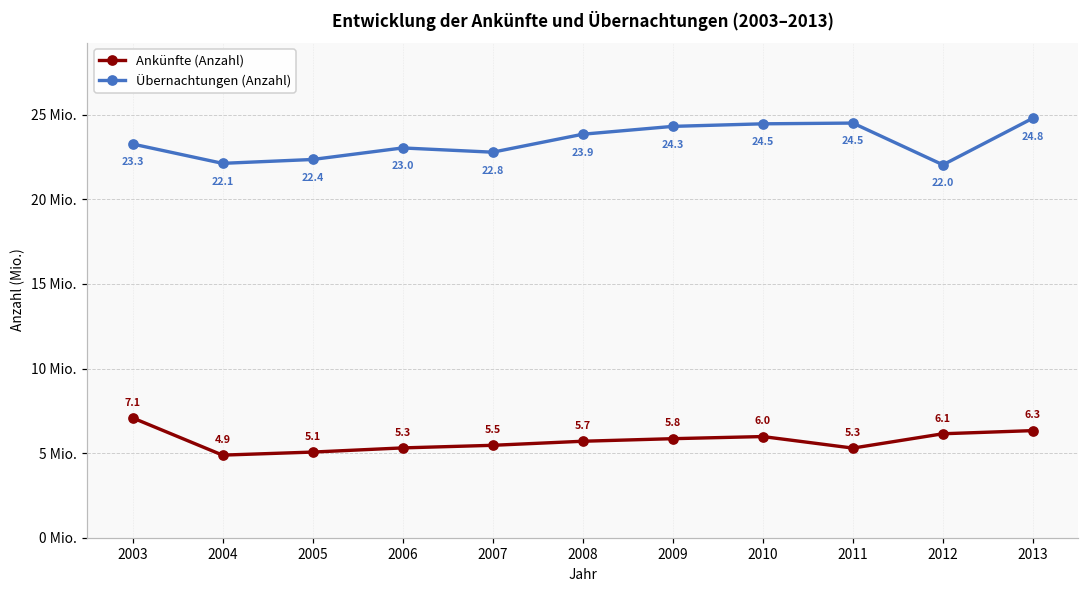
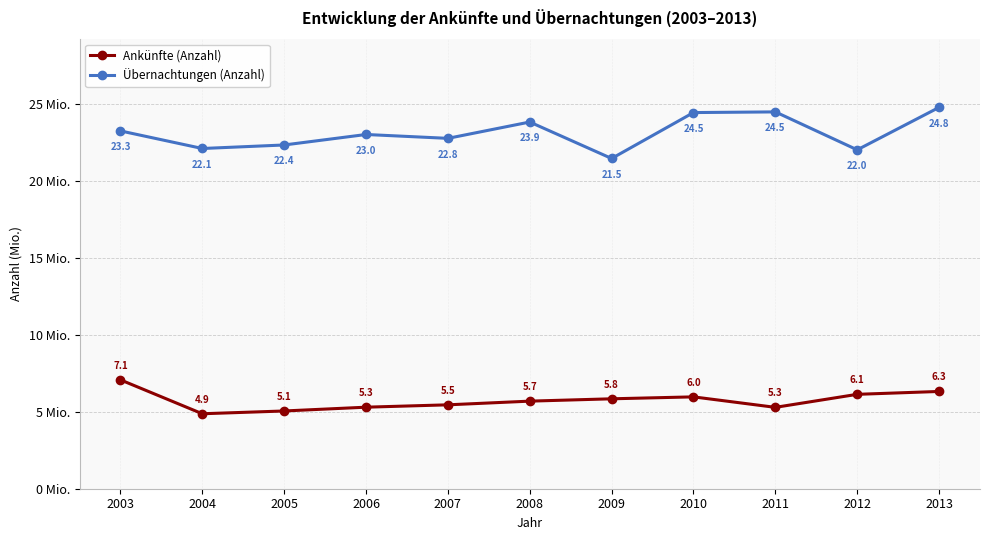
  {
    "Übernachtungen (Anzahl)": {
-     "2009": 24.3
+     "2009": 21.5
    }
  }
